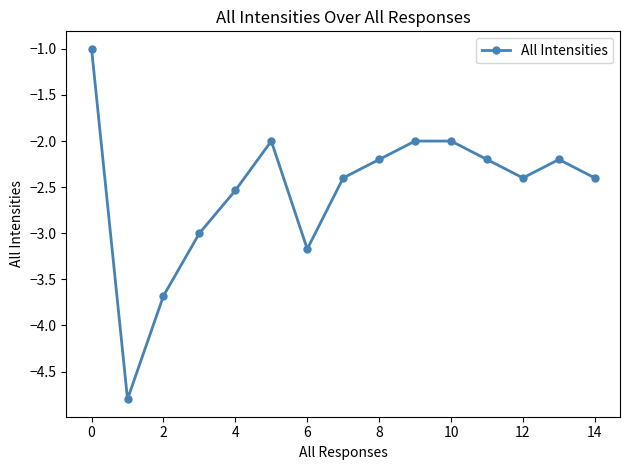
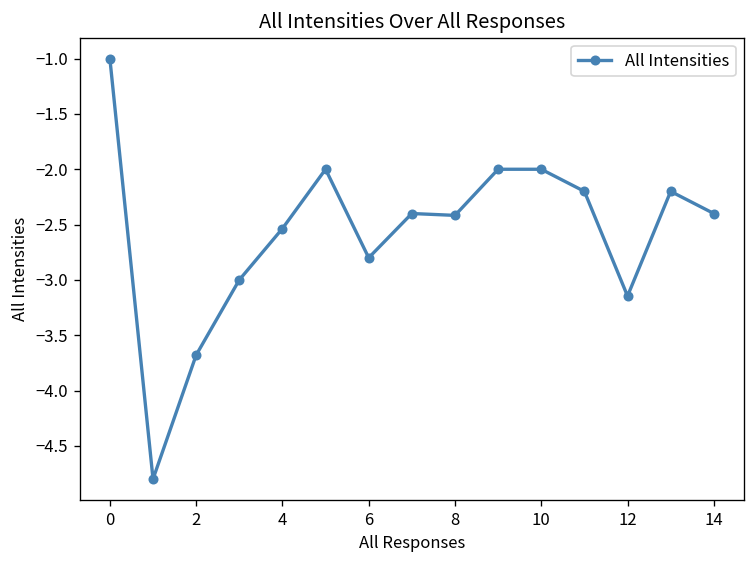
  {
    "0": -1.0,
    "2": -3.7,
    "4": -2.5,
-   "6": -3.2,
-   "8": -2.2,
+   "6": -2.8,
+   "8": -2.4,
    "10": -2.0,
-   "12": -2.4,
+   "12": -3.1,
    "14": -2.4
  }
